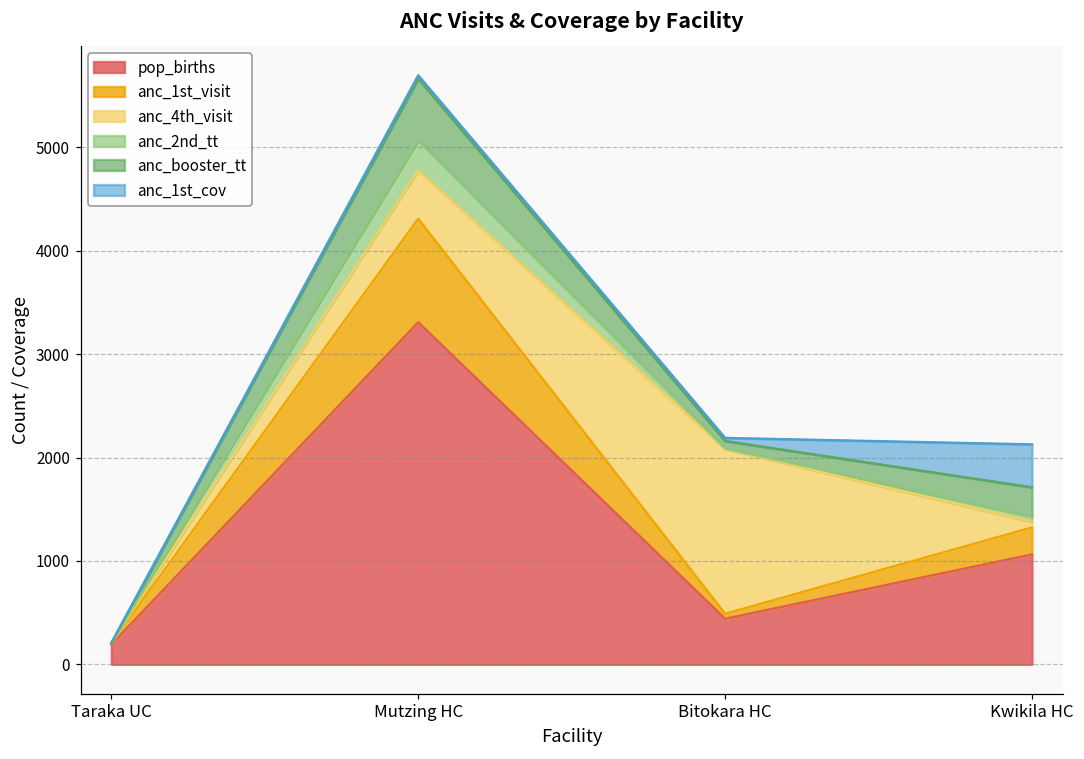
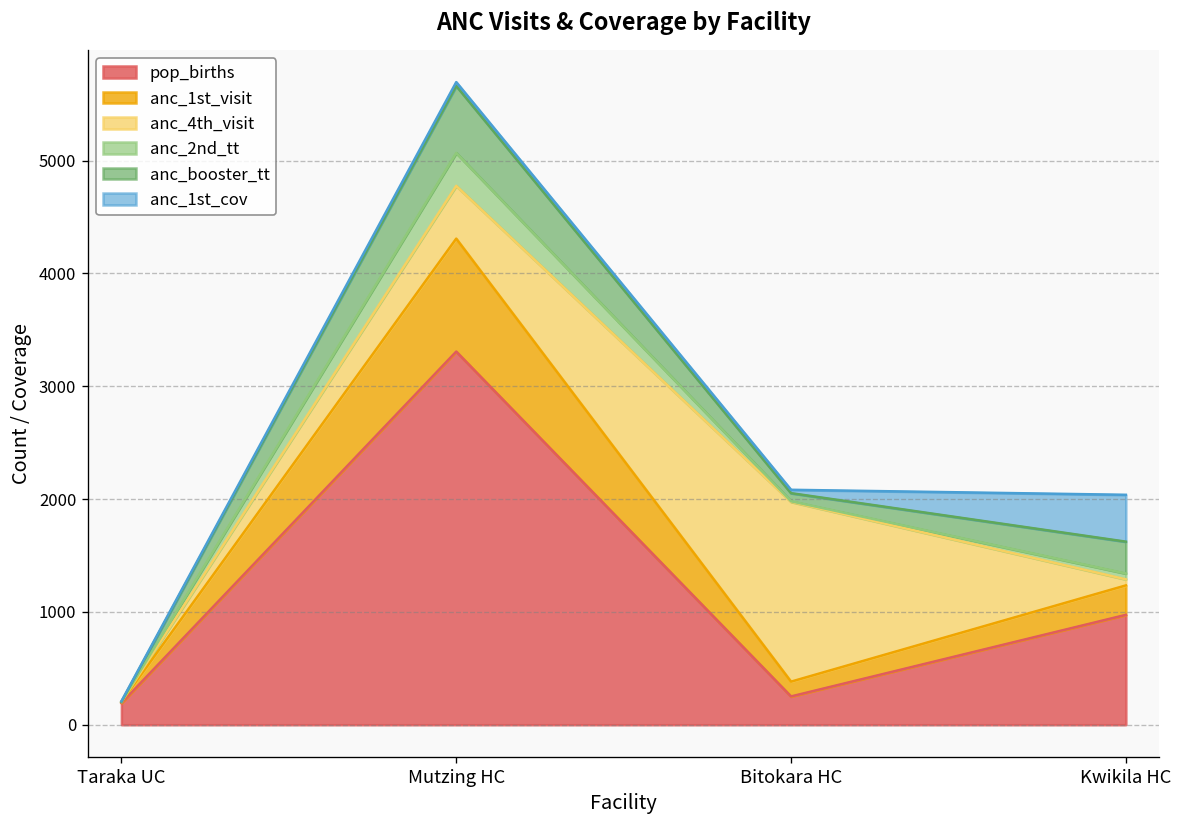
  {
    "pop_births": {
      "Mutzing HC": 3300,
-     "Bitokara HC": 400,
-     "Kwikila HC": 1100
+     "Bitokara HC": 300,
+     "Kwikila HC": 1000
    },
    "anc_1st_visit": {
      "Mutzing HC": 1000,
-     "Bitokara HC": 0,
+     "Bitokara HC": 100,
      "Kwikila HC": 300
    },
    "anc_4th_visit": {
      "Mutzing HC": 500,
      "Kwikila HC": 100
    },
    "anc_1st_cov": {
      "Mutzing HC": 0,
      "Bitokara HC": 0,
      "Kwikila HC": 400
    }
  }
